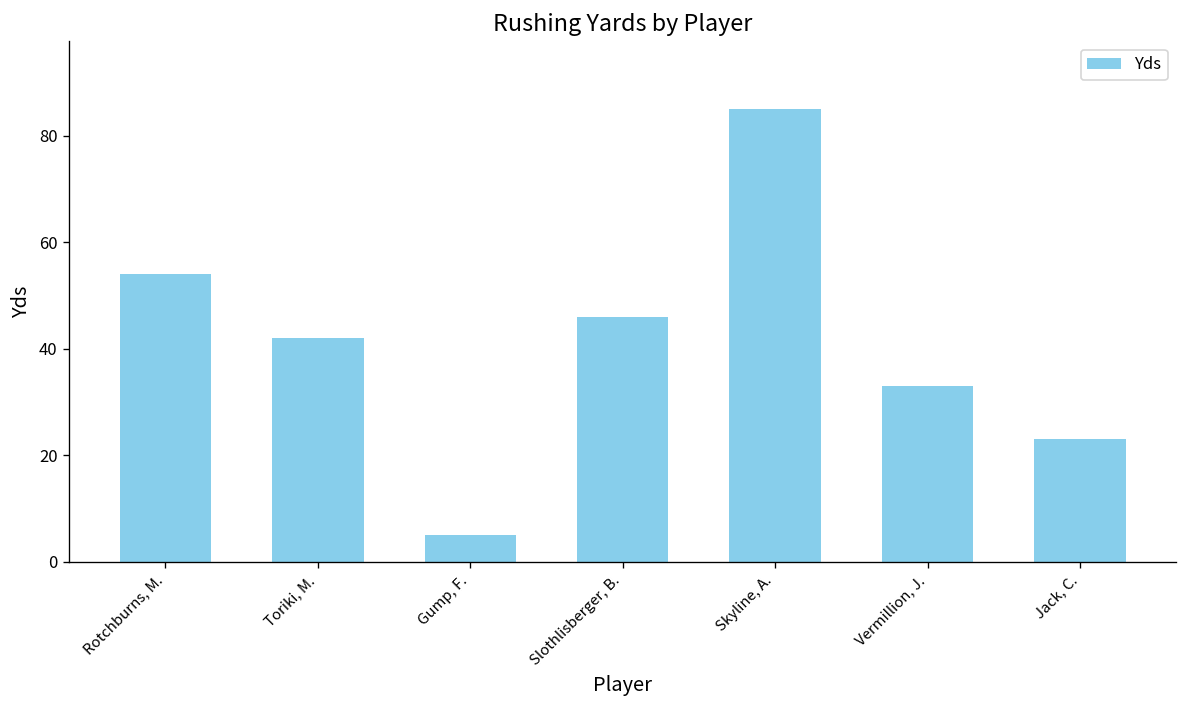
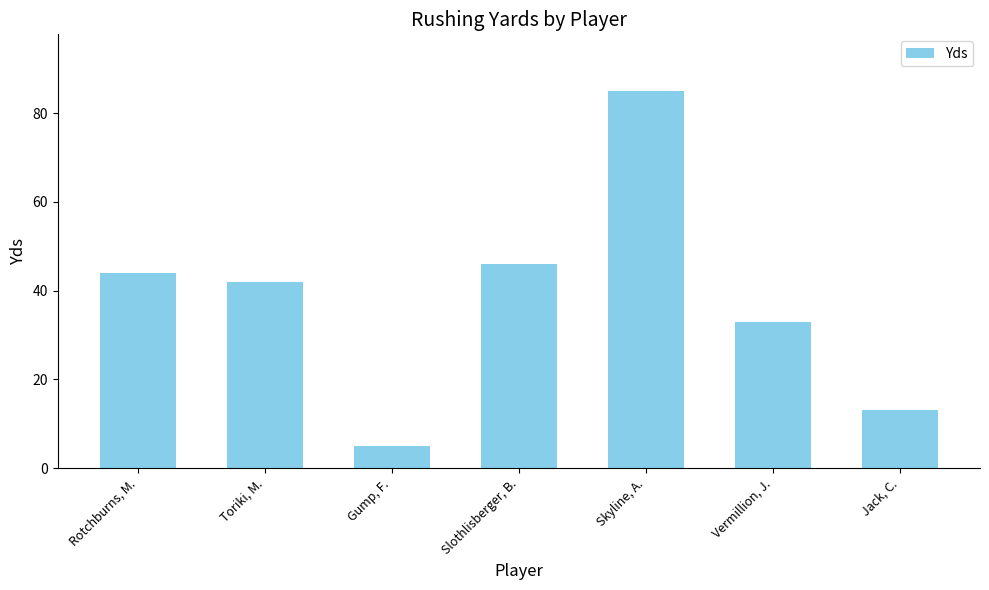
  {
-   "Rotchburns, M.": 54,
+   "Rotchburns, M.": 44,
    "Toriki, M.": 42,
    "Gump, F.": 5,
    "Slothlisberger, B.": 46,
    "Skyline, A.": 85,
    "Vermillion, J.": 33,
-   "Jack, C.": 23
+   "Jack, C.": 13
  }
